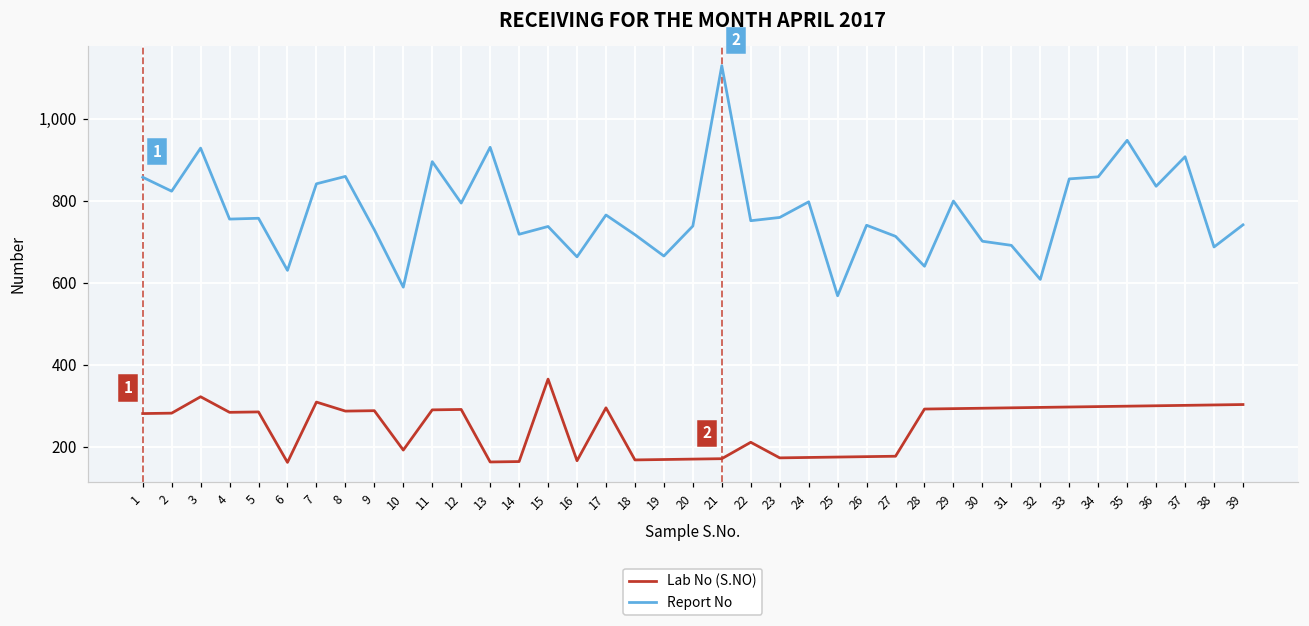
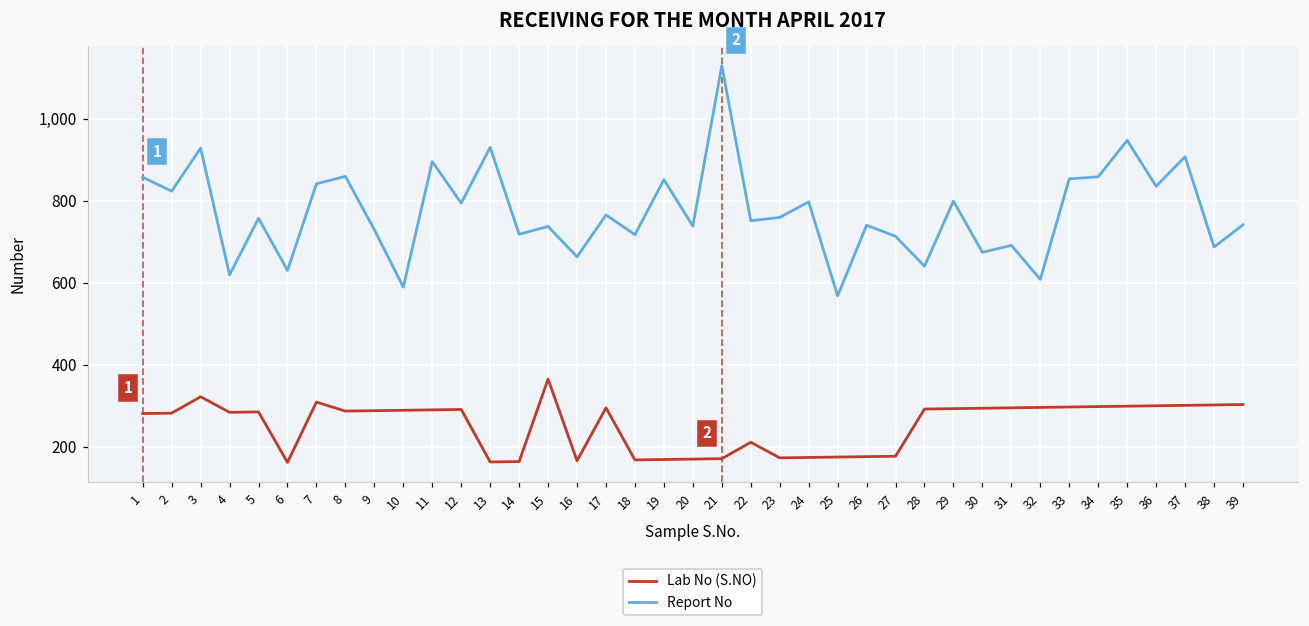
  {
    "Lab No (S.NO)": {
      "2": 280,
      "3": 320,
      "4": 280,
      "5": 290,
      "6": 160,
      "7": 310,
      "8": 290,
      "9": 290,
-     "10": 190,
+     "10": 290,
      "11": 290,
      "12": 290,
      "13": 160,
      "14": 160,
      "15": 370,
      "16": 170,
      "17": 300,
      "18": 170,
      "19": 170,
      "22": 210,
      "23": 170,
      "24": 170,
      "25": 180,
      "26": 180,
      "27": 180,
      "28": 290,
      "29": 290,
      "30": 290,
      "31": 300,
      "32": 300,
      "33": 300,
      "34": 300,
      "35": 300,
      "36": 300,
      "37": 300,
      "38": 300,
      "39": 300
    },
    "Report No": {
      "2": 820,
      "3": 930,
-     "4": 760,
+     "4": 620,
      "5": 760,
      "6": 630,
      "7": 840,
      "8": 860,
      "9": 730,
      "10": 590,
      "11": 900,
      "12": 790,
      "13": 930,
      "14": 720,
      "15": 740,
      "16": 660,
      "17": 770,
      "18": 720,
-     "19": 670,
+     "19": 850,
      "20": 740,
      "22": 750,
      "23": 760,
      "24": 800,
      "25": 570,
      "26": 740,
      "27": 710,
      "28": 640,
      "29": 800,
-     "30": 700,
+     "30": 670,
      "31": 690,
      "32": 610,
      "33": 850,
      "34": 860,
      "35": 950,
      "36": 840,
      "37": 910,
      "38": 690,
      "39": 740
    }
  }
